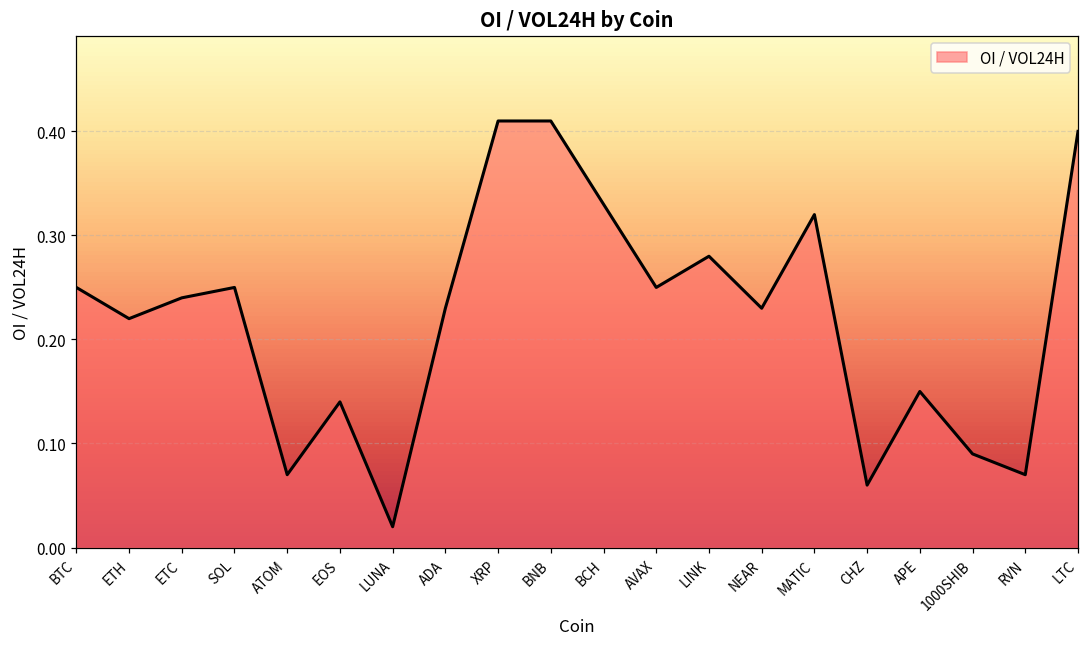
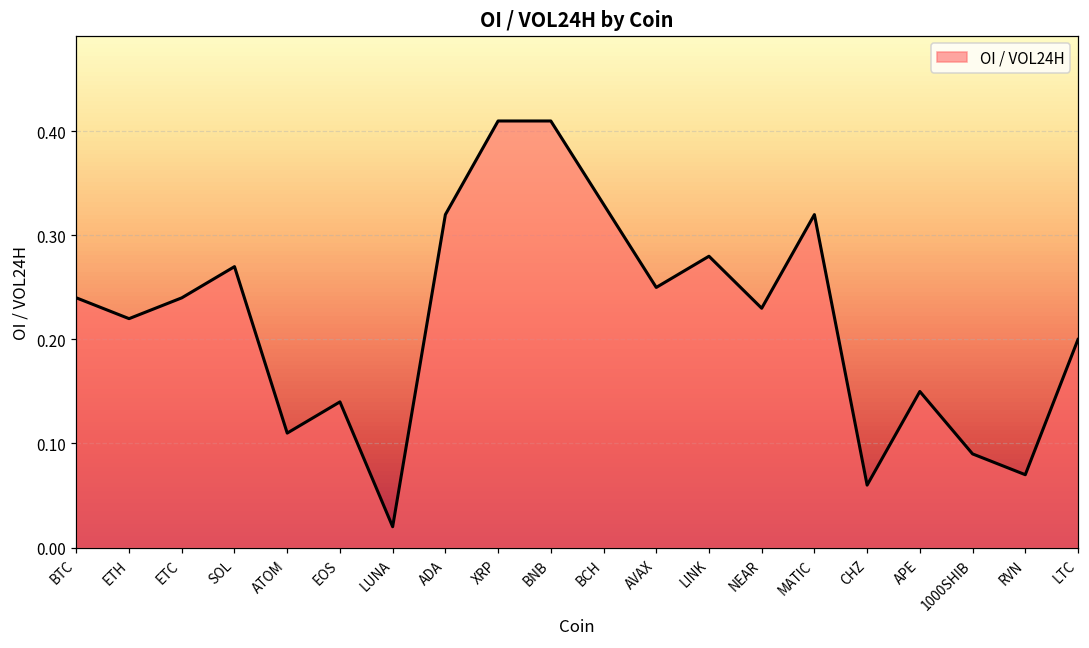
  {
-   "BTC": 0.25,
+   "BTC": 0.24,
    "ETH": 0.22,
    "ETC": 0.24,
-   "SOL": 0.25,
-   "ATOM": 0.07,
+   "SOL": 0.27,
+   "ATOM": 0.11,
    "EOS": 0.14,
    "LUNA": 0.02,
-   "ADA": 0.23,
+   "ADA": 0.32,
    "XRP": 0.41,
    "BNB": 0.41,
    "BCH": 0.33,
    "AVAX": 0.25,
    "LINK": 0.28,
    "NEAR": 0.23,
    "MATIC": 0.32,
    "CHZ": 0.06,
    "APE": 0.15,
    "1000SHIB": 0.09,
    "RVN": 0.07,
-   "LTC": 0.4
+   "LTC": 0.2
  }
